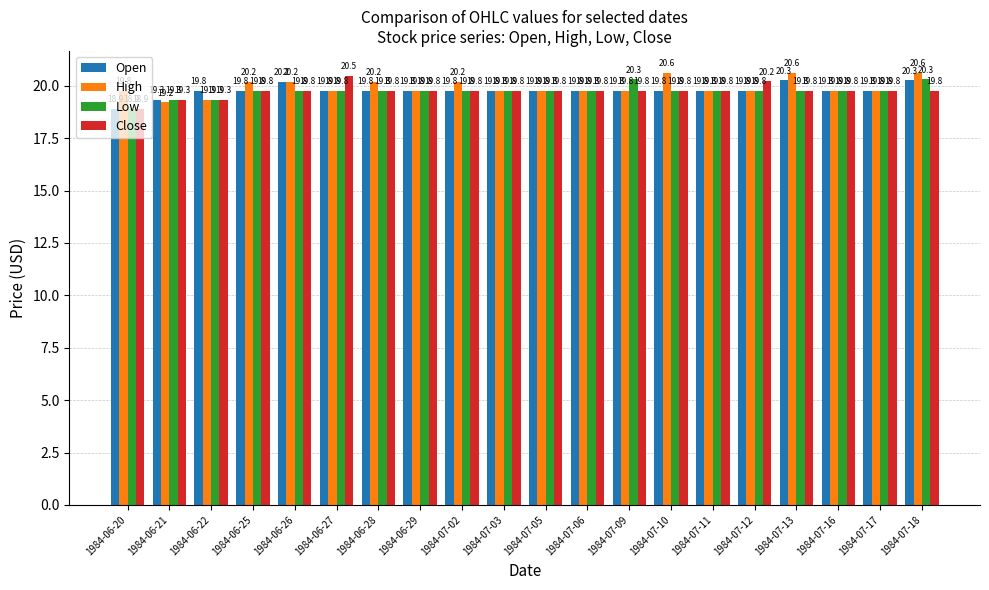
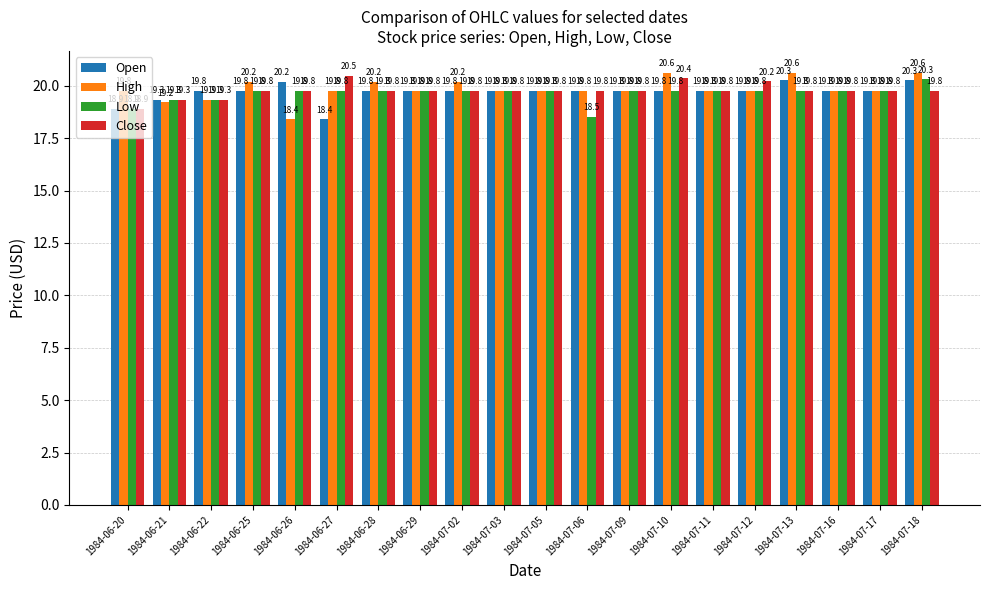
  {
    "Open": {
      "1984-06-22": 19.8,
      "1984-06-25": 19.8,
-     "1984-06-27": 19.8,
+     "1984-06-27": 18.4,
      "1984-06-28": 19.8,
      "1984-07-02": 19.8,
      "1984-07-10": 19.8,
      "1984-07-13": 20.3,
      "1984-07-18": 20.3
    },
    "High": {
      "1984-06-25": 20.2,
-     "1984-06-26": 20.2,
+     "1984-06-26": 18.4,
      "1984-06-28": 20.2,
      "1984-07-02": 20.2,
      "1984-07-10": 20.6,
      "1984-07-13": 20.6,
      "1984-07-18": 20.6
    },
    "Low": {
-     "1984-07-06": 19.8,
-     "1984-07-09": 20.3,
+     "1984-07-06": 18.5,
+     "1984-07-09": 19.8,
      "1984-07-18": 20.3
    },
    "Close": {
      "1984-06-27": 20.5,
      "1984-07-09": 19.8,
-     "1984-07-10": 19.8,
+     "1984-07-10": 20.4,
      "1984-07-12": 20.2,
      "1984-07-18": 19.8
    }
  }
